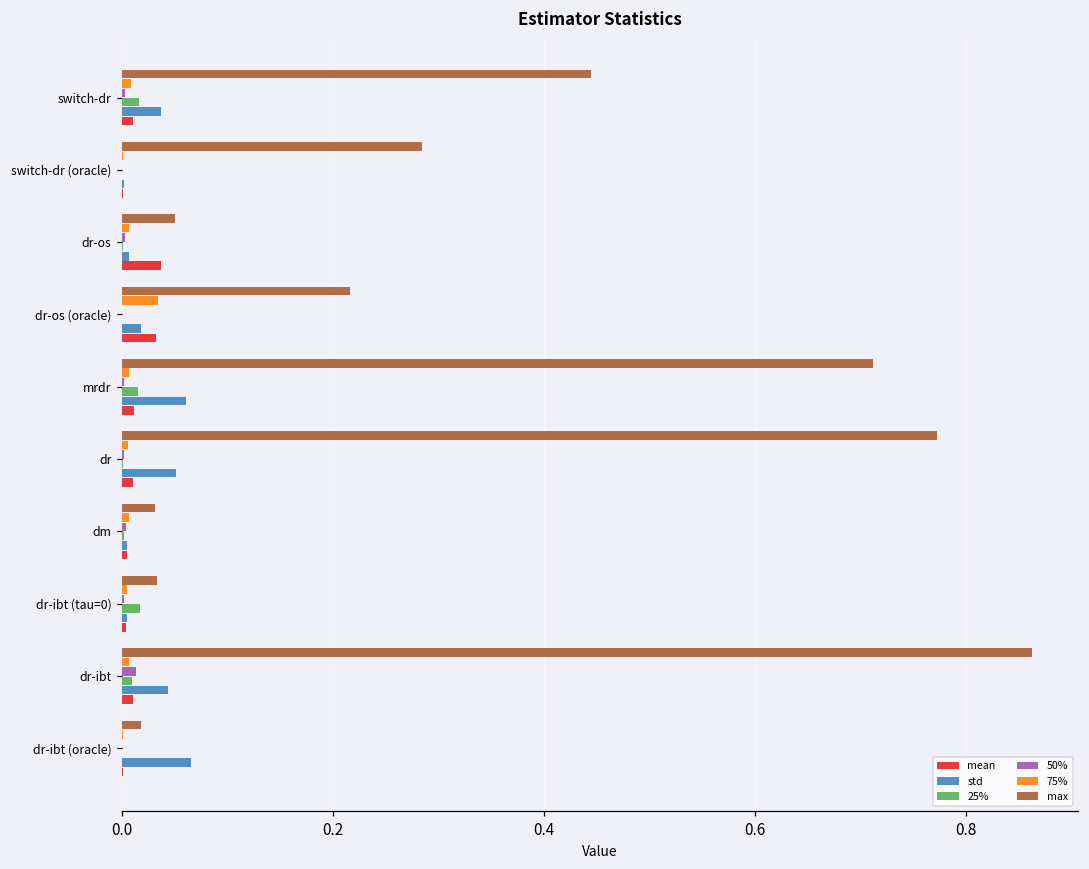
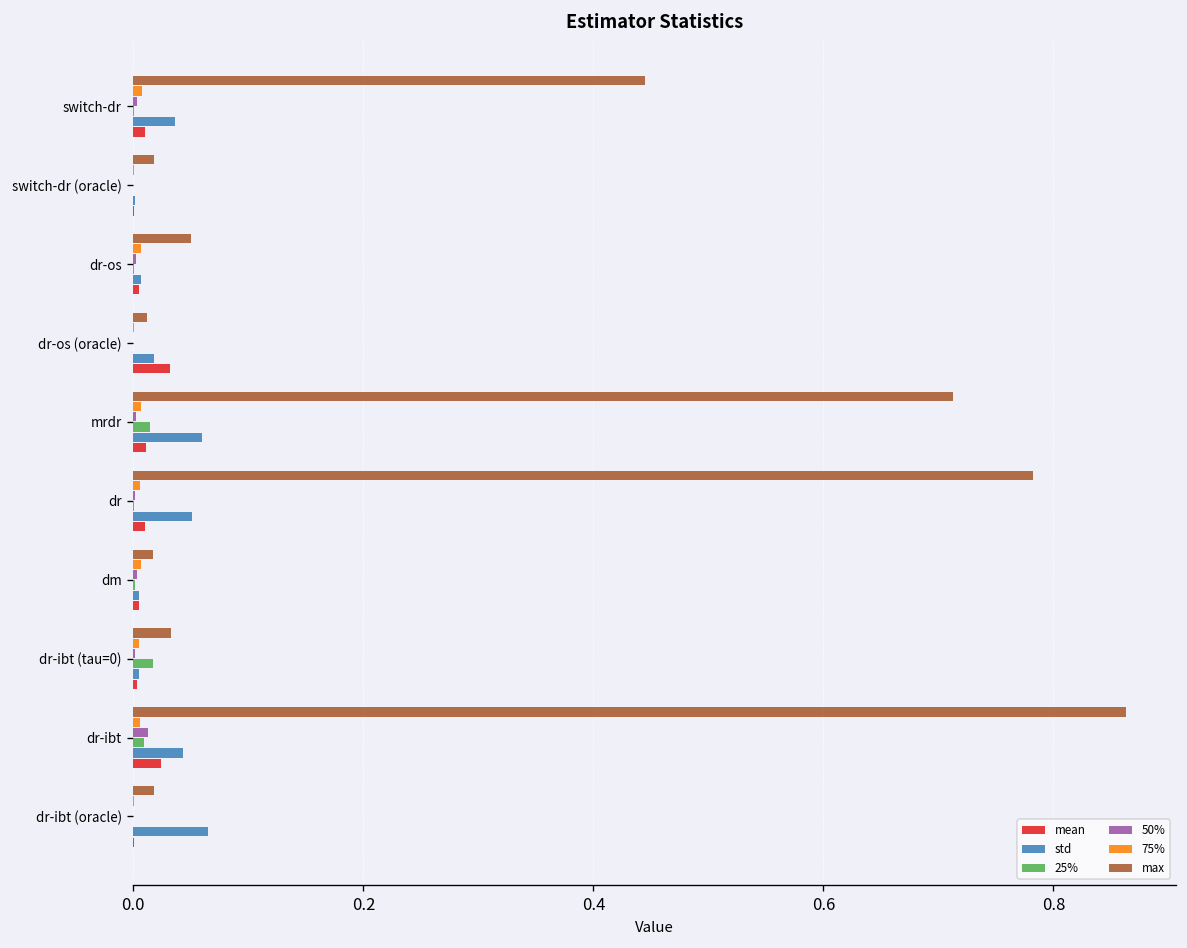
  {
    "mean": {
      "switch-dr": 0.01,
-     "dr-os": 0.04,
+     "dr-os": 0.00,
      "dr-os (oracle)": 0.03,
      "mrdr": 0.01,
      "dr": 0.01,
      "dm": 0.00,
      "dr-ibt (tau=0)": 0.00,
-     "dr-ibt": 0.01
+     "dr-ibt": 0.02
    },
    "std": {
      "switch-dr": 0.04,
      "dr-os": 0.01,
      "dr-os (oracle)": 0.02,
      "mrdr": 0.06,
      "dr": 0.05,
      "dm": 0.00,
      "dr-ibt (tau=0)": 0.00,
      "dr-ibt": 0.04,
      "dr-ibt (oracle)": 0.07
    },
    "25%": {
-     "switch-dr": 0.02,
+     "switch-dr": 0.00,
      "mrdr": 0.01,
      "dr-ibt (tau=0)": 0.02,
      "dr-ibt": 0.01
    },
    "50%": {
      "switch-dr": 0.00,
      "dm": 0.00,
      "dr-ibt": 0.01
    },
    "75%": {
      "switch-dr": 0.01,
      "dr-os": 0.01,
-     "dr-os (oracle)": 0.03,
+     "dr-os (oracle)": 0.00,
      "mrdr": 0.01,
      "dr": 0.01,
      "dm": 0.01,
      "dr-ibt (tau=0)": 0.00,
      "dr-ibt": 0.01
    },
    "max": {
      "switch-dr": 0.44,
-     "switch-dr (oracle)": 0.28,
+     "switch-dr (oracle)": 0.02,
      "dr-os": 0.05,
-     "dr-os (oracle)": 0.22,
+     "dr-os (oracle)": 0.01,
      "mrdr": 0.71,
-     "dr": 0.77,
-     "dm": 0.03,
+     "dr": 0.78,
+     "dm": 0.02,
      "dr-ibt (tau=0)": 0.03,
      "dr-ibt": 0.86,
      "dr-ibt (oracle)": 0.02
    }
  }
